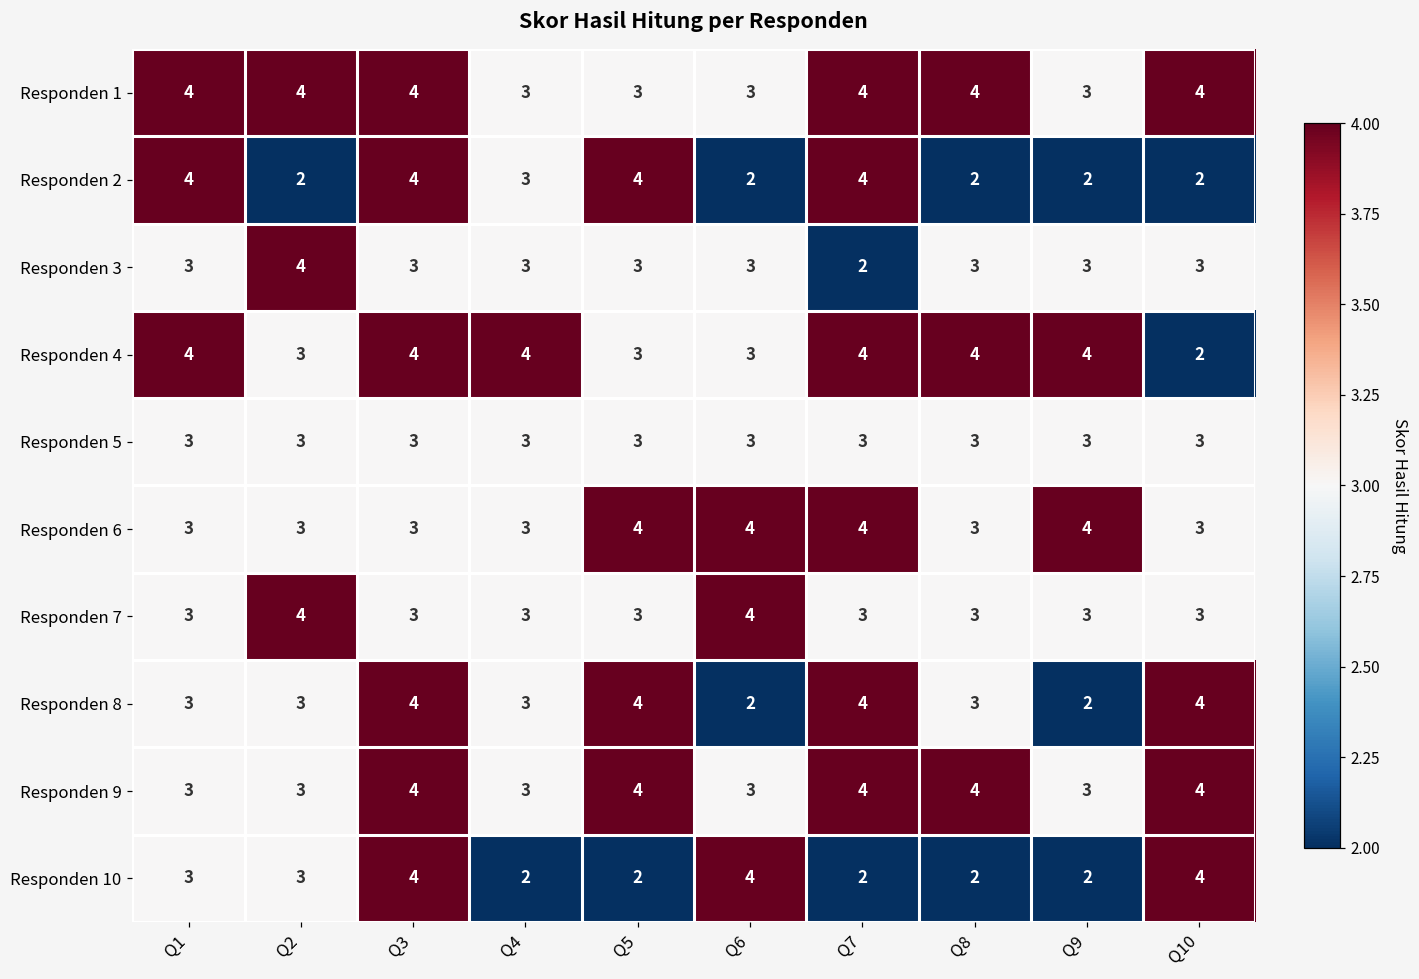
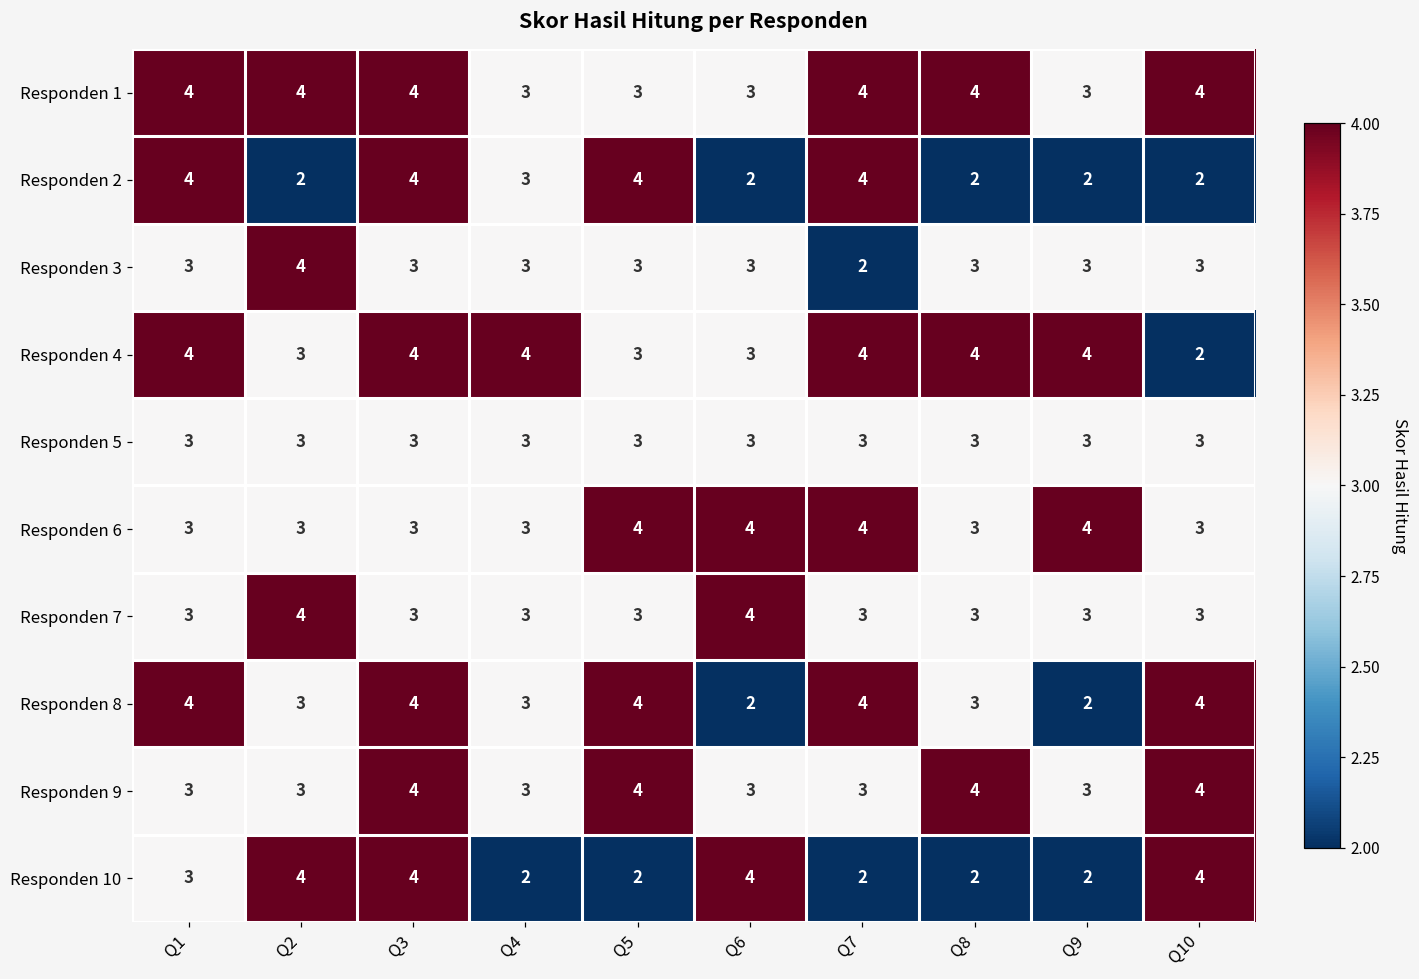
  {
    "Responden 1": {
      "Q1": 4,
      "Q2": 4,
      "Q3": 4,
      "Q4": 3,
      "Q5": 3,
      "Q6": 3,
      "Q7": 4,
      "Q8": 4,
      "Q9": 3,
      "Q10": 4
    },
    "Responden 2": {
      "Q1": 4,
      "Q2": 2,
      "Q3": 4,
      "Q4": 3,
      "Q5": 4,
      "Q6": 2,
      "Q7": 4,
      "Q8": 2,
      "Q9": 2,
      "Q10": 2
    },
    "Responden 3": {
      "Q1": 3,
      "Q2": 4,
      "Q3": 3,
      "Q4": 3,
      "Q5": 3,
      "Q6": 3,
      "Q7": 2,
      "Q8": 3,
      "Q9": 3,
      "Q10": 3
    },
    "Responden 4": {
      "Q1": 4,
      "Q2": 3,
      "Q3": 4,
      "Q4": 4,
      "Q5": 3,
      "Q6": 3,
      "Q7": 4,
      "Q8": 4,
      "Q9": 4,
      "Q10": 2
    },
    "Responden 5": {
      "Q1": 3,
      "Q2": 3,
      "Q3": 3,
      "Q4": 3,
      "Q5": 3,
      "Q6": 3,
      "Q7": 3,
      "Q8": 3,
      "Q9": 3,
      "Q10": 3
    },
    "Responden 6": {
      "Q1": 3,
      "Q2": 3,
      "Q3": 3,
      "Q4": 3,
      "Q5": 4,
      "Q6": 4,
      "Q7": 4,
      "Q8": 3,
      "Q9": 4,
      "Q10": 3
    },
    "Responden 7": {
      "Q1": 3,
      "Q2": 4,
      "Q3": 3,
      "Q4": 3,
      "Q5": 3,
      "Q6": 4,
      "Q7": 3,
      "Q8": 3,
      "Q9": 3,
      "Q10": 3
    },
    "Responden 8": {
-     "Q1": 3,
+     "Q1": 4,
      "Q2": 3,
      "Q3": 4,
      "Q4": 3,
      "Q5": 4,
      "Q6": 2,
      "Q7": 4,
      "Q8": 3,
      "Q9": 2,
      "Q10": 4
    },
    "Responden 9": {
      "Q1": 3,
      "Q2": 3,
      "Q3": 4,
      "Q4": 3,
      "Q5": 4,
      "Q6": 3,
-     "Q7": 4,
+     "Q7": 3,
      "Q8": 4,
      "Q9": 3,
      "Q10": 4
    },
    "Responden 10": {
      "Q1": 3,
-     "Q2": 3,
+     "Q2": 4,
      "Q3": 4,
      "Q4": 2,
      "Q5": 2,
      "Q6": 4,
      "Q7": 2,
      "Q8": 2,
      "Q9": 2,
      "Q10": 4
    }
  }
